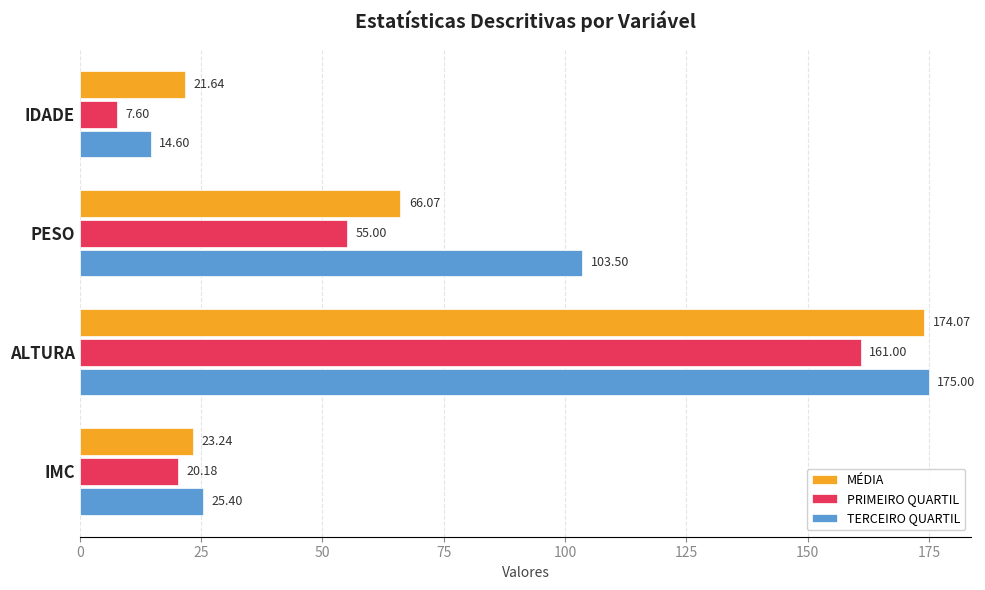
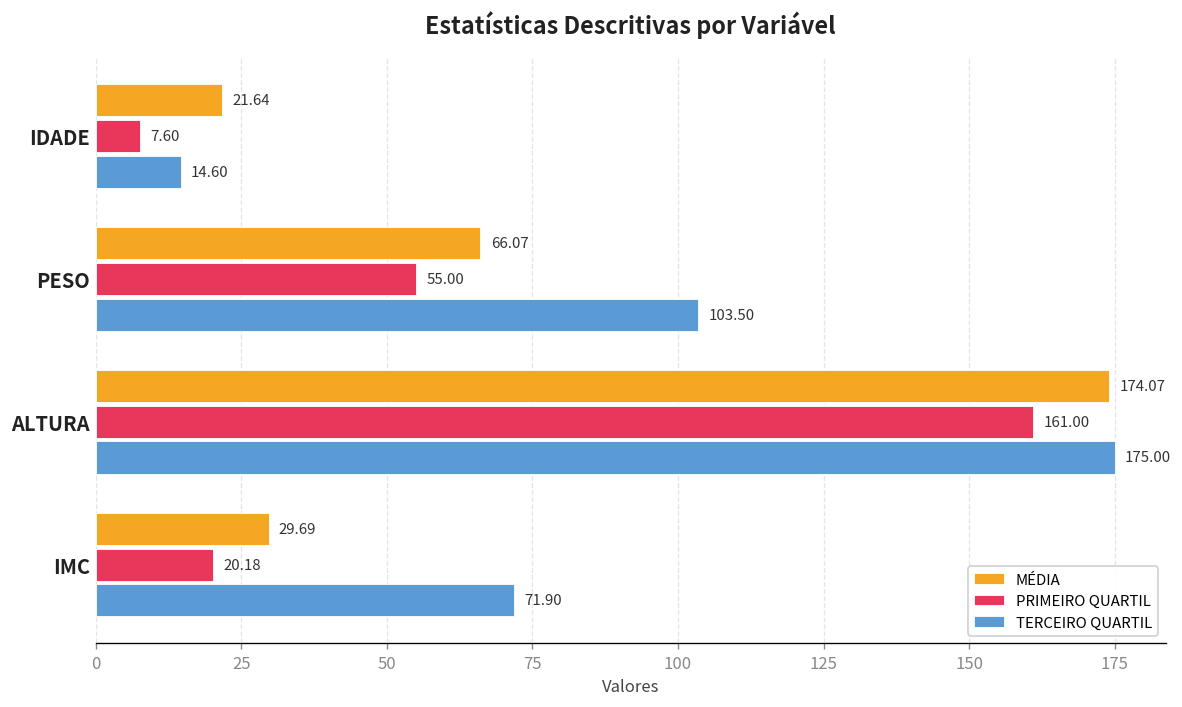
  {
    "MÉDIA": {
      "IDADE": 21.64,
      "PESO": 66.07,
      "ALTURA": 174.07,
-     "IMC": 23.24
+     "IMC": 29.69
    },
    "PRIMEIRO QUARTIL": {
      "IDADE": 7.60,
      "PESO": 55.00,
      "ALTURA": 161.00,
      "IMC": 20.18
    },
    "TERCEIRO QUARTIL": {
      "IDADE": 14.60,
      "PESO": 103.50,
      "ALTURA": 175.00,
-     "IMC": 25.40
+     "IMC": 71.90
    }
  }
